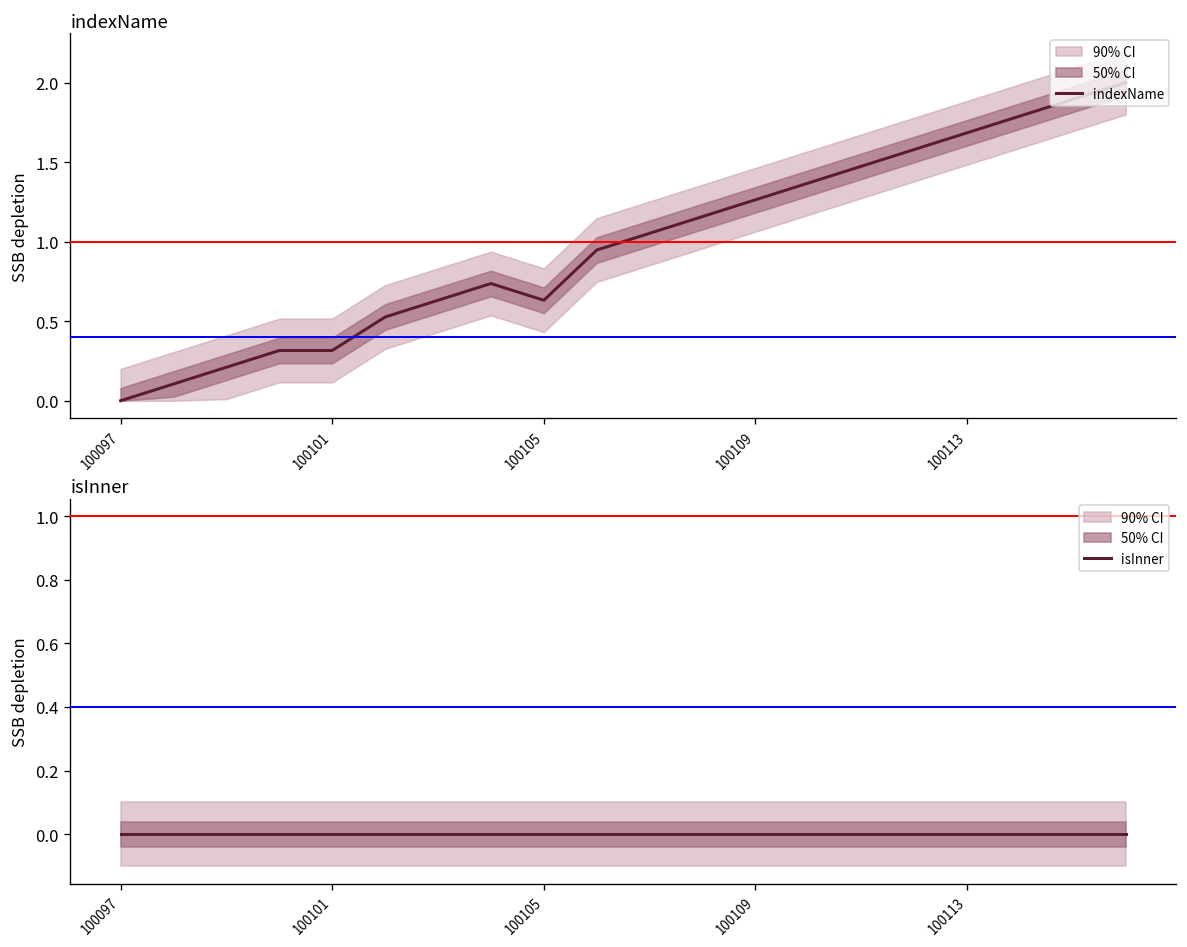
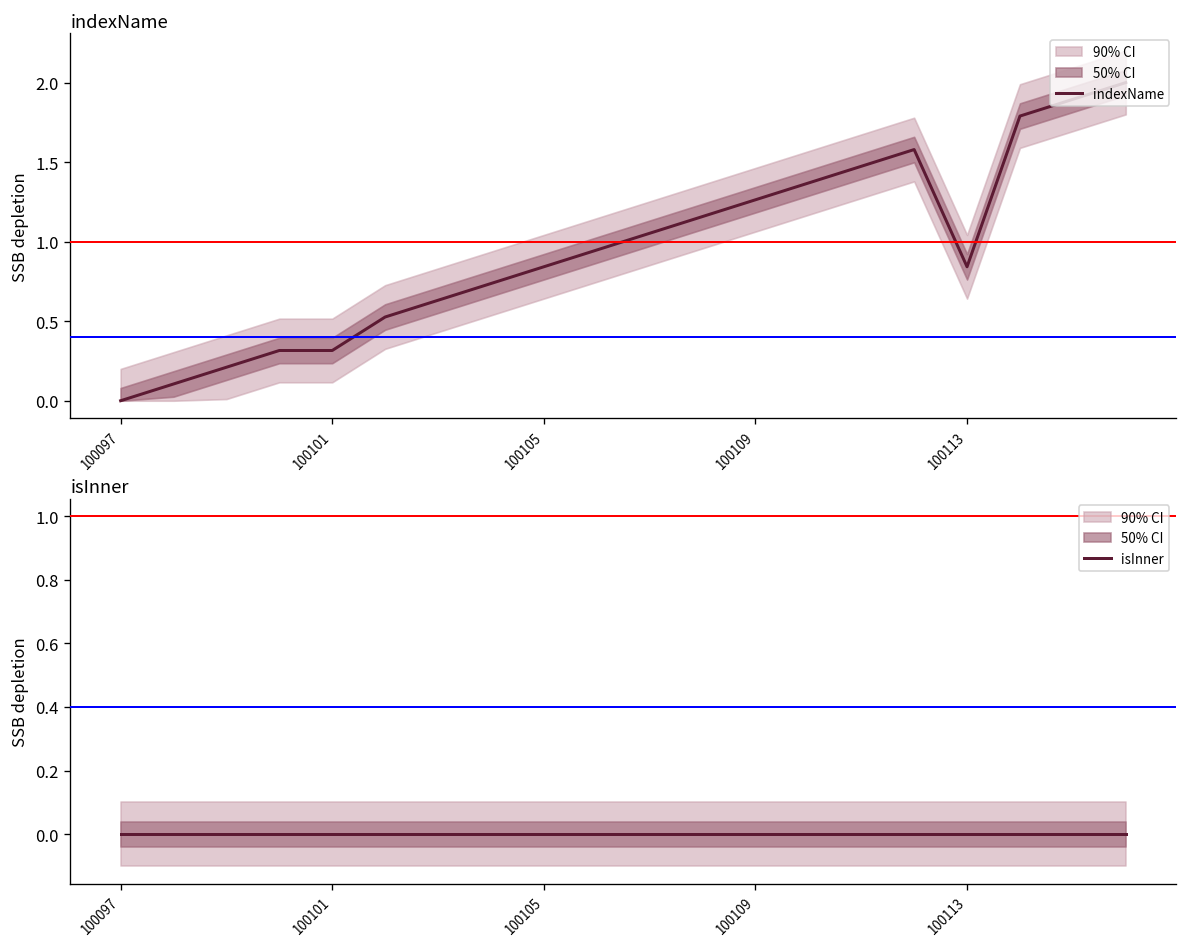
  {
    "indexName": {
      "indexName": {
        "100097": 0.00,
        "100101": 0.32,
-       "100105": 0.63,
+       "100105": 0.84,
        "100109": 1.26,
-       "100113": 1.68
+       "100113": 0.84
      },
      "90% CI": {
        "100097": 0.20
      },
      "50% CI": {
        "100097": 0.08
      }
    },
    "isInner": {
      "isInner": {
        "100097": 0.00,
        "100101": 0.00,
        "100105": 0.00,
        "100109": 0.00,
        "100113": 0.00
      },
      "90% CI": {
        "100097": 0.10,
        "100101": 0.10,
        "100105": 0.10,
        "100109": 0.10,
        "100113": 0.10
      },
      "50% CI": {
        "100097": 0.04,
        "100101": 0.04,
        "100105": 0.04,
        "100109": 0.04,
        "100113": 0.04
      }
    }
  }
